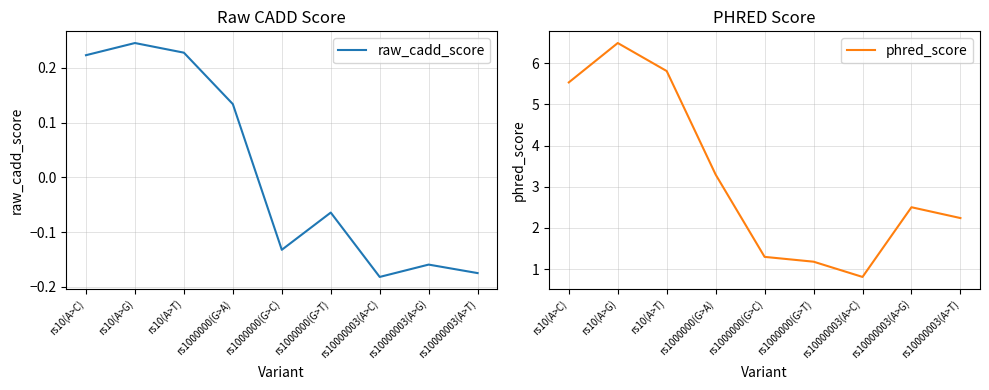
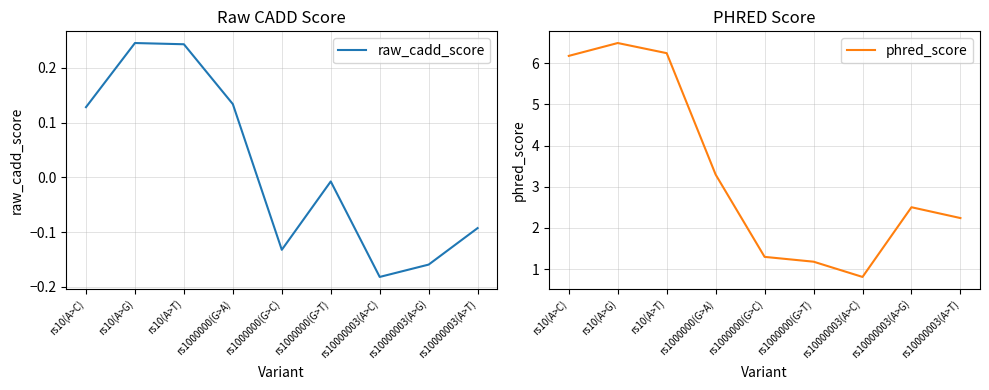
  {
    "Raw CADD Score": {
-     "rs10(A>C)": 0.22,
+     "rs10(A>C)": 0.13,
      "rs10(A>G)": 0.25,
-     "rs10(A>T)": 0.23,
+     "rs10(A>T)": 0.24,
      "rs1000000(G>A)": 0.13,
      "rs1000000(G>C)": -0.13,
-     "rs1000000(G>T)": -0.06,
+     "rs1000000(G>T)": -0.01,
      "rs10000003(A>C)": -0.18,
      "rs10000003(A>G)": -0.16,
-     "rs10000003(A>T)": -0.17
+     "rs10000003(A>T)": -0.09
    },
    "PHRED Score": {
-     "rs10(A>C)": 5.5,
+     "rs10(A>C)": 6.2,
      "rs10(A>G)": 6.5,
-     "rs10(A>T)": 5.8,
+     "rs10(A>T)": 6.2,
      "rs1000000(G>A)": 3.3,
      "rs1000000(G>C)": 1.3,
      "rs1000000(G>T)": 1.2,
      "rs10000003(A>C)": 0.8,
      "rs10000003(A>G)": 2.5,
      "rs10000003(A>T)": 2.2
    }
  }
